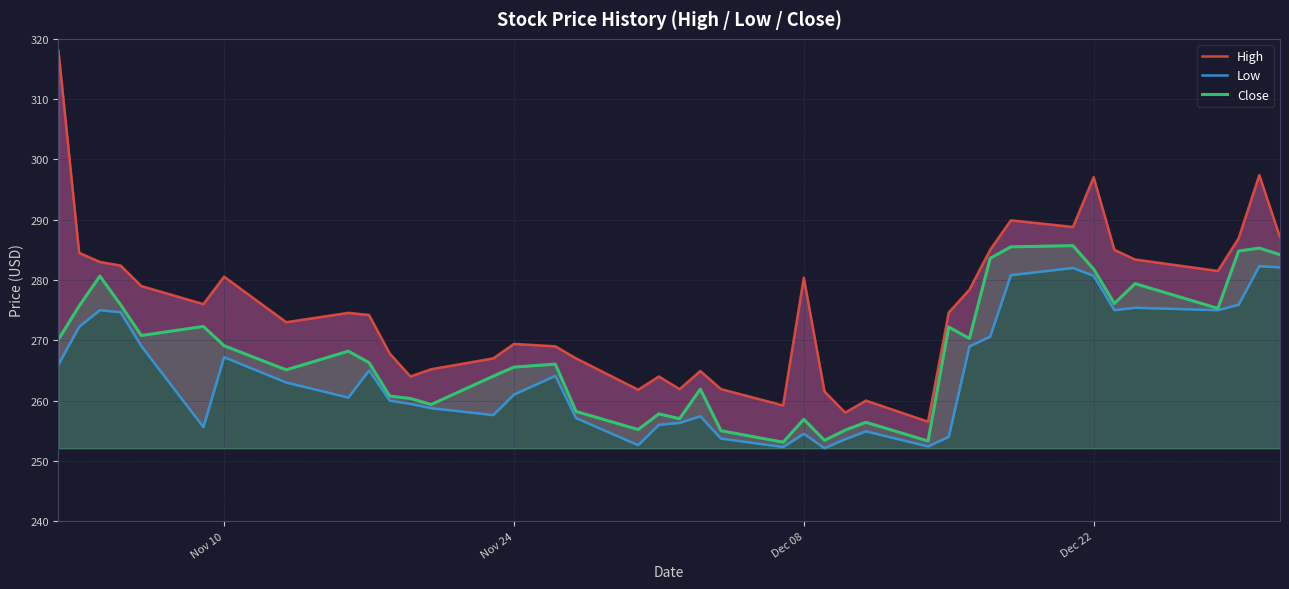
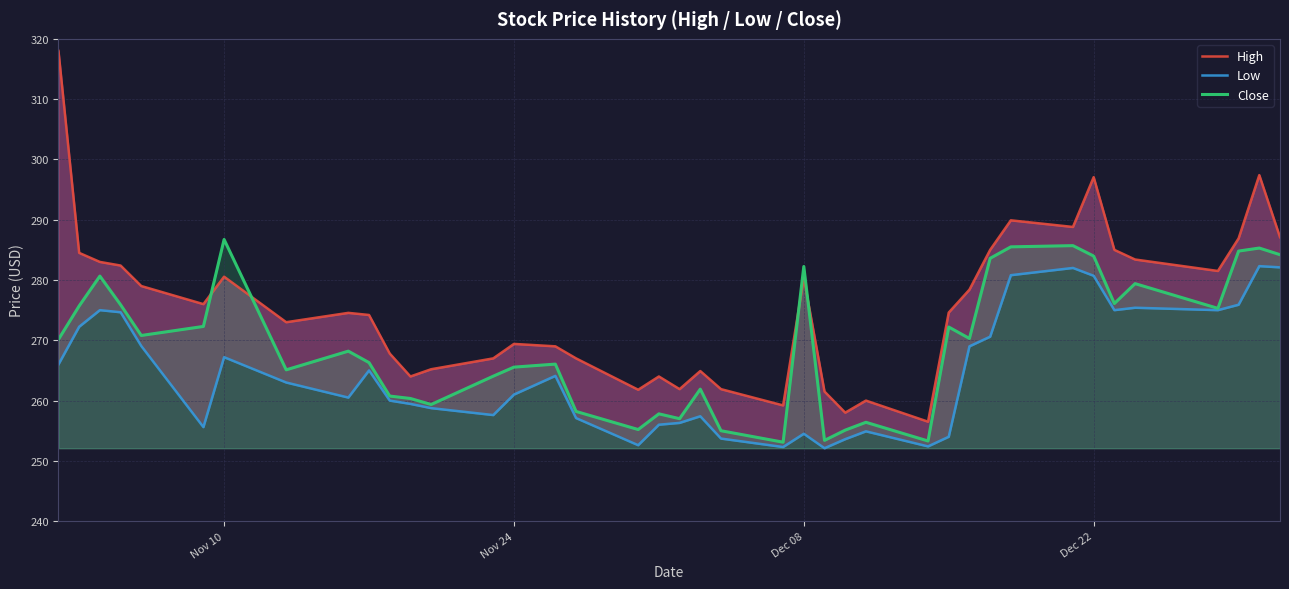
  {
    "High": {
      "Nov 10": 281,
      "Nov 24": 269,
      "Dec 08": 280,
      "Dec 22": 297
    },
    "Close": {
-     "Nov 10": 269,
+     "Nov 10": 287,
      "Nov 24": 266,
-     "Dec 08": 257,
-     "Dec 22": 282
+     "Dec 08": 282,
+     "Dec 22": 284
    }
  }
